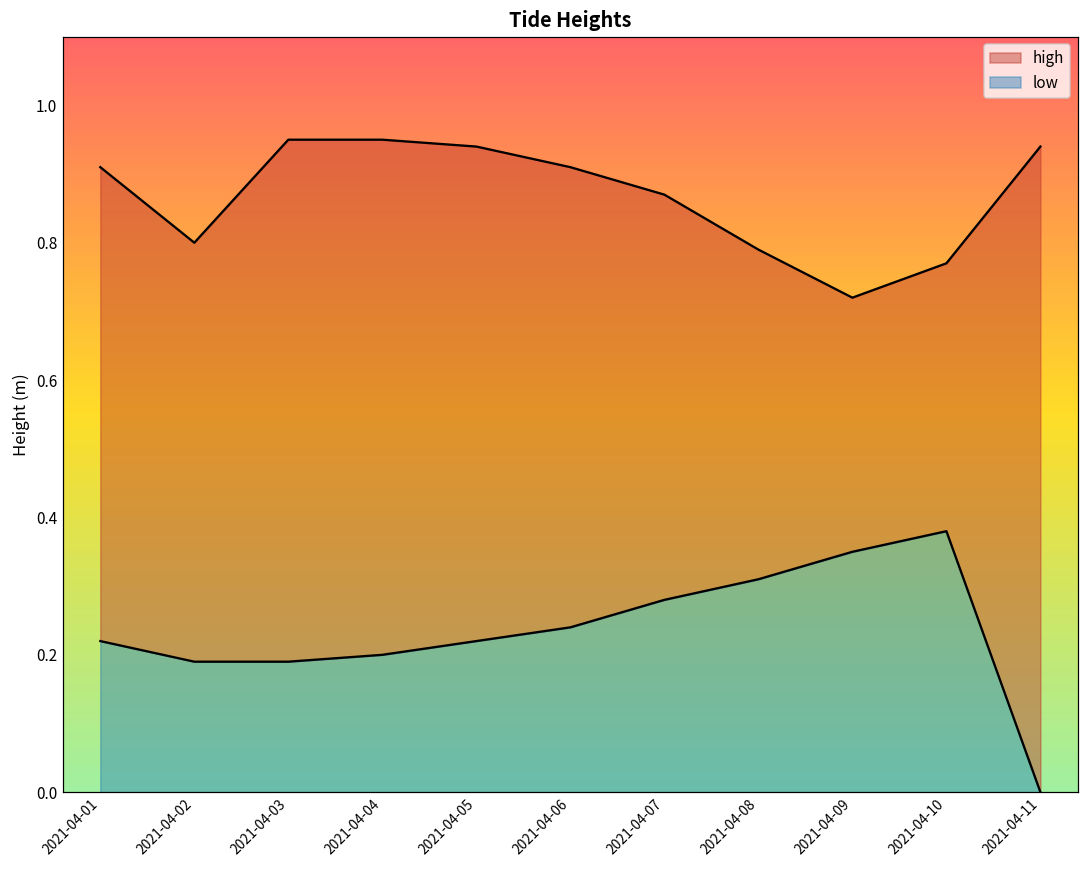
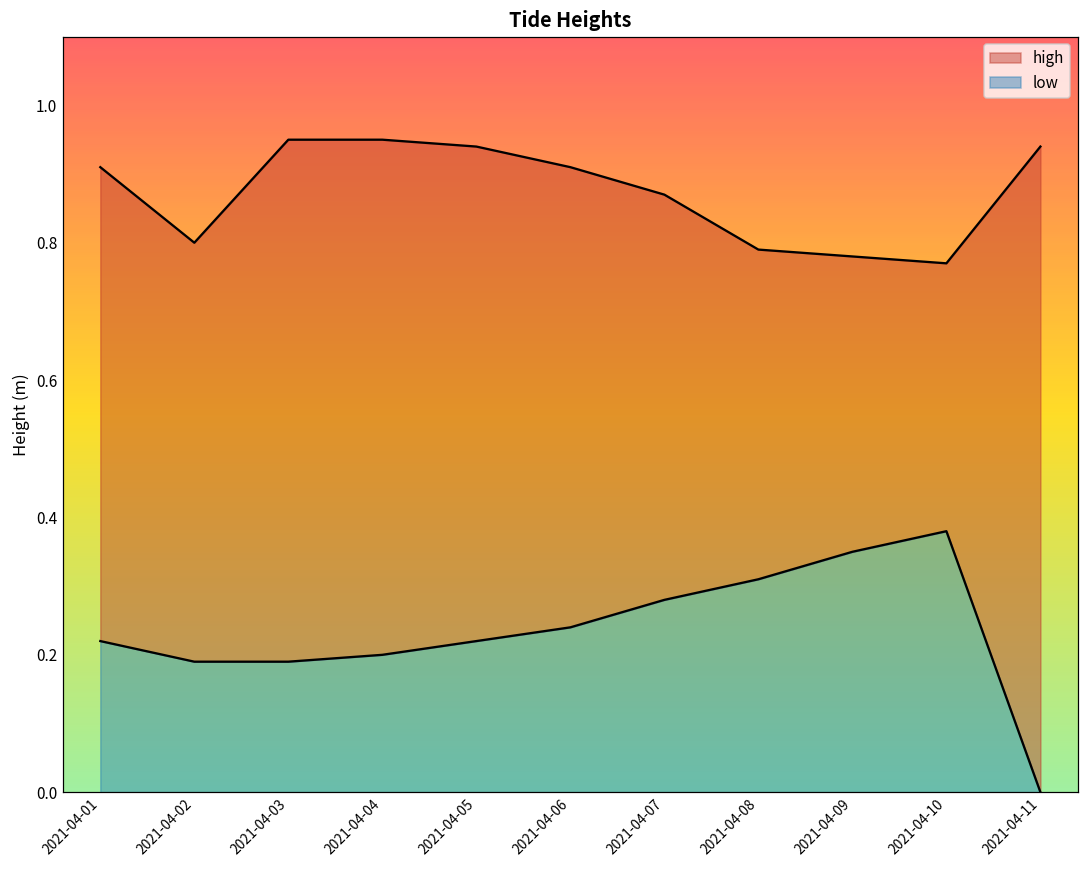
  {
    "high": {
      "2021-04-01": 0.91,
      "2021-04-02": 0.80,
      "2021-04-03": 0.95,
      "2021-04-04": 0.95,
      "2021-04-05": 0.94,
      "2021-04-06": 0.91,
      "2021-04-07": 0.87,
      "2021-04-08": 0.79,
-     "2021-04-09": 0.72,
+     "2021-04-09": 0.78,
      "2021-04-10": 0.77,
      "2021-04-11": 0.94
    },
    "low": {
      "2021-04-01": 0.22,
      "2021-04-02": 0.19,
      "2021-04-03": 0.19,
      "2021-04-04": 0.20,
      "2021-04-05": 0.22,
      "2021-04-06": 0.24,
      "2021-04-07": 0.28,
      "2021-04-08": 0.31,
      "2021-04-09": 0.35,
      "2021-04-10": 0.38,
      "2021-04-11": 0.00
    }
  }
